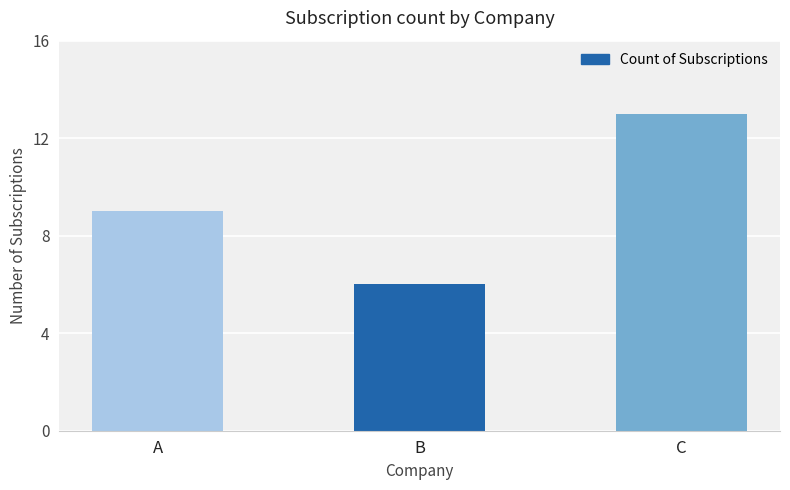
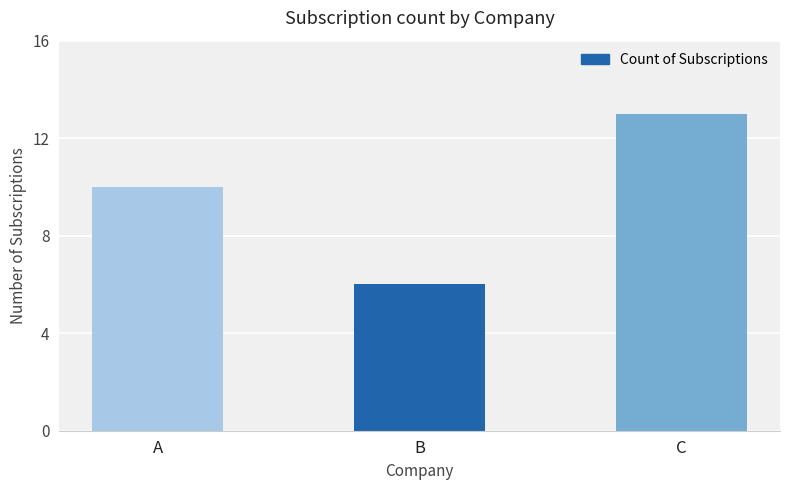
  {
-   "A": 9,
+   "A": 10,
    "B": 6,
    "C": 13
  }
